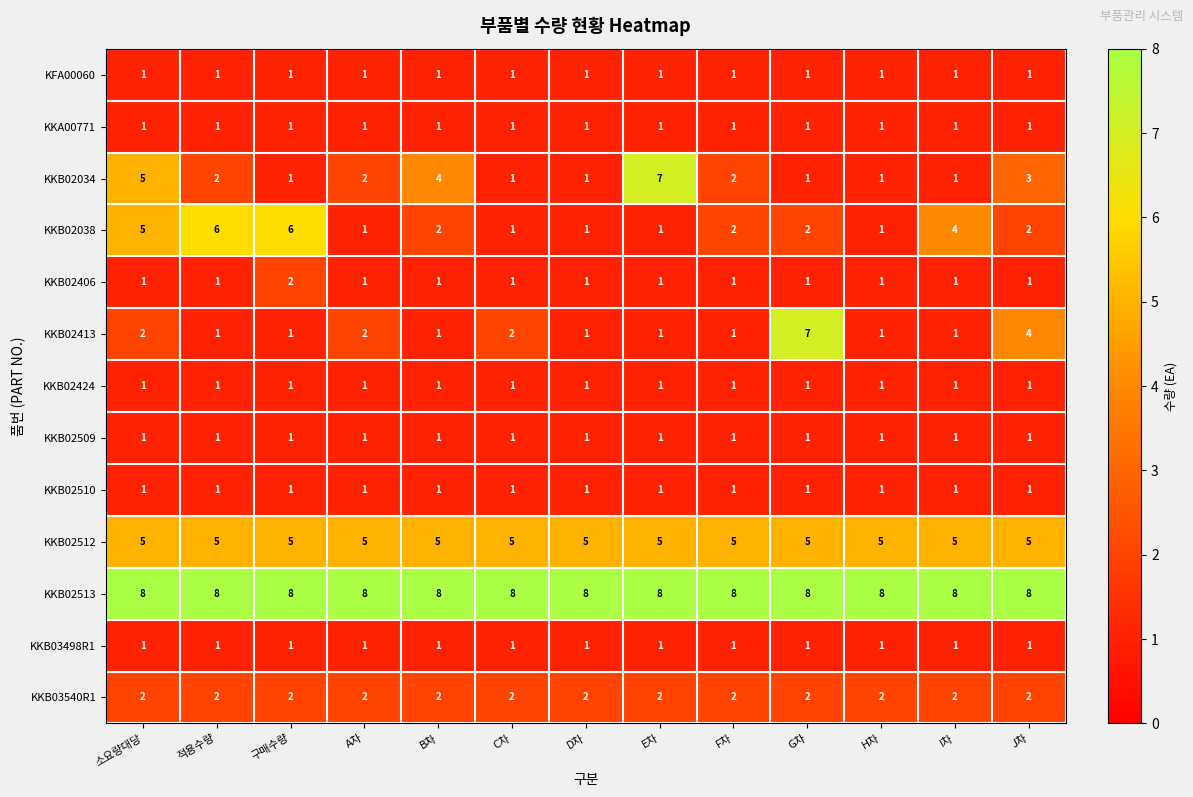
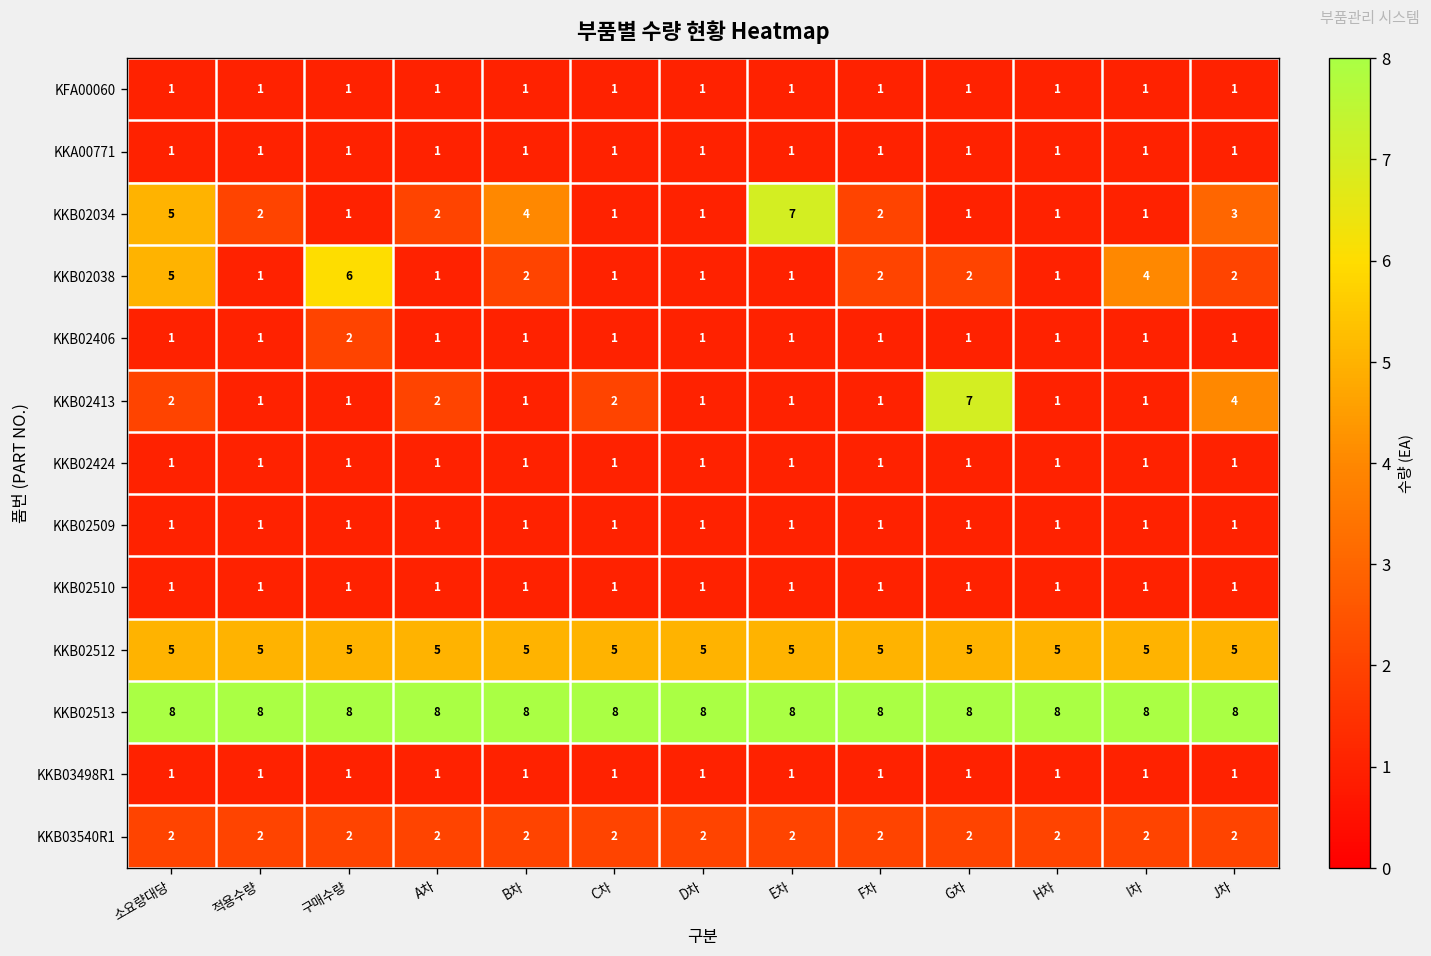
  {
    "KFA00060": {
      "소요량대당": 1,
      "적용수량": 1,
      "구매수량": 1,
      "A차": 1,
      "B차": 1,
      "C차": 1,
      "D차": 1,
      "E차": 1,
      "F차": 1,
      "G차": 1,
      "H차": 1,
      "I차": 1,
      "J차": 1
    },
    "KKA00771": {
      "소요량대당": 1,
      "적용수량": 1,
      "구매수량": 1,
      "A차": 1,
      "B차": 1,
      "C차": 1,
      "D차": 1,
      "E차": 1,
      "F차": 1,
      "G차": 1,
      "H차": 1,
      "I차": 1,
      "J차": 1
    },
    "KKB02034": {
      "소요량대당": 5,
      "적용수량": 2,
      "구매수량": 1,
      "A차": 2,
      "B차": 4,
      "C차": 1,
      "D차": 1,
      "E차": 7,
      "F차": 2,
      "G차": 1,
      "H차": 1,
      "I차": 1,
      "J차": 3
    },
    "KKB02038": {
      "소요량대당": 5,
-     "적용수량": 6,
+     "적용수량": 1,
      "구매수량": 6,
      "A차": 1,
      "B차": 2,
      "C차": 1,
      "D차": 1,
      "E차": 1,
      "F차": 2,
      "G차": 2,
      "H차": 1,
      "I차": 4,
      "J차": 2
    },
    "KKB02406": {
      "소요량대당": 1,
      "적용수량": 1,
      "구매수량": 2,
      "A차": 1,
      "B차": 1,
      "C차": 1,
      "D차": 1,
      "E차": 1,
      "F차": 1,
      "G차": 1,
      "H차": 1,
      "I차": 1,
      "J차": 1
    },
    "KKB02413": {
      "소요량대당": 2,
      "적용수량": 1,
      "구매수량": 1,
      "A차": 2,
      "B차": 1,
      "C차": 2,
      "D차": 1,
      "E차": 1,
      "F차": 1,
      "G차": 7,
      "H차": 1,
      "I차": 1,
      "J차": 4
    },
    "KKB02424": {
      "소요량대당": 1,
      "적용수량": 1,
      "구매수량": 1,
      "A차": 1,
      "B차": 1,
      "C차": 1,
      "D차": 1,
      "E차": 1,
      "F차": 1,
      "G차": 1,
      "H차": 1,
      "I차": 1,
      "J차": 1
    },
    "KKB02509": {
      "소요량대당": 1,
      "적용수량": 1,
      "구매수량": 1,
      "A차": 1,
      "B차": 1,
      "C차": 1,
      "D차": 1,
      "E차": 1,
      "F차": 1,
      "G차": 1,
      "H차": 1,
      "I차": 1,
      "J차": 1
    },
    "KKB02510": {
      "소요량대당": 1,
      "적용수량": 1,
      "구매수량": 1,
      "A차": 1,
      "B차": 1,
      "C차": 1,
      "D차": 1,
      "E차": 1,
      "F차": 1,
      "G차": 1,
      "H차": 1,
      "I차": 1,
      "J차": 1
    },
    "KKB02512": {
      "소요량대당": 5,
      "적용수량": 5,
      "구매수량": 5,
      "A차": 5,
      "B차": 5,
      "C차": 5,
      "D차": 5,
      "E차": 5,
      "F차": 5,
      "G차": 5,
      "H차": 5,
      "I차": 5,
      "J차": 5
    },
    "KKB02513": {
      "소요량대당": 8,
      "적용수량": 8,
      "구매수량": 8,
      "A차": 8,
      "B차": 8,
      "C차": 8,
      "D차": 8,
      "E차": 8,
      "F차": 8,
      "G차": 8,
      "H차": 8,
      "I차": 8,
      "J차": 8
    },
    "KKB03498R1": {
      "소요량대당": 1,
      "적용수량": 1,
      "구매수량": 1,
      "A차": 1,
      "B차": 1,
      "C차": 1,
      "D차": 1,
      "E차": 1,
      "F차": 1,
      "G차": 1,
      "H차": 1,
      "I차": 1,
      "J차": 1
    },
    "KKB03540R1": {
      "소요량대당": 2,
      "적용수량": 2,
      "구매수량": 2,
      "A차": 2,
      "B차": 2,
      "C차": 2,
      "D차": 2,
      "E차": 2,
      "F차": 2,
      "G차": 2,
      "H차": 2,
      "I차": 2,
      "J차": 2
    }
  }
